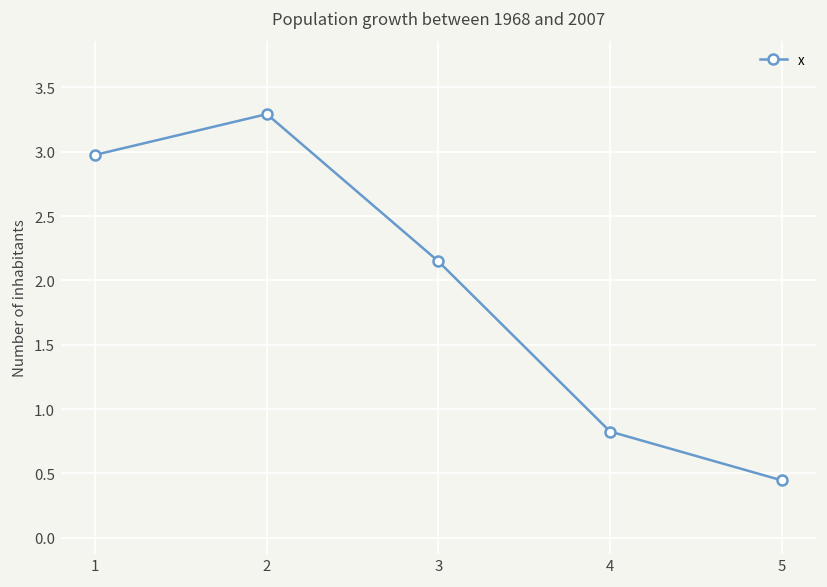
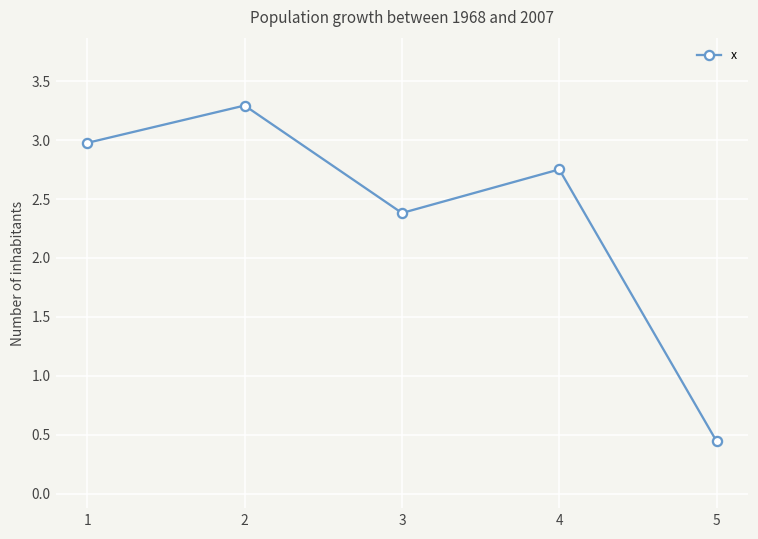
  {
    "1": 2.98,
    "2": 3.29,
-   "3": 2.15,
-   "4": 0.82,
+   "3": 2.38,
+   "4": 2.75,
    "5": 0.45
  }
